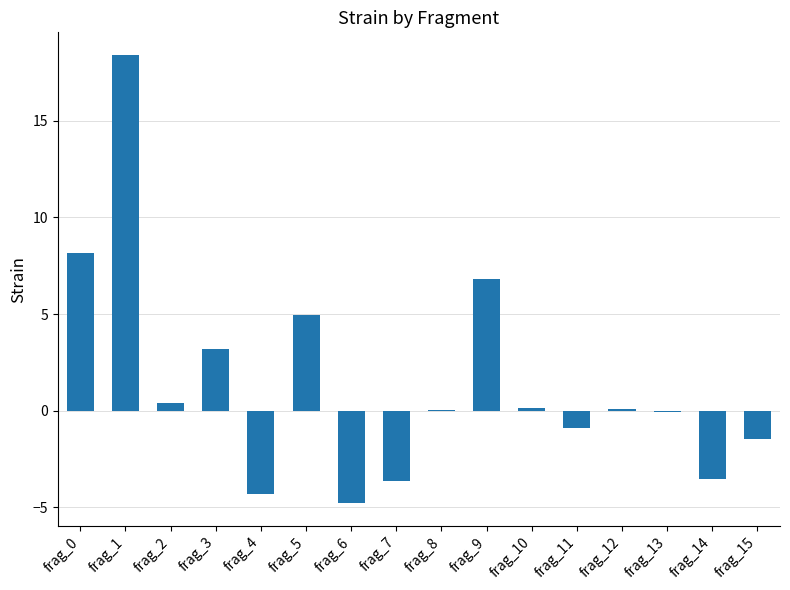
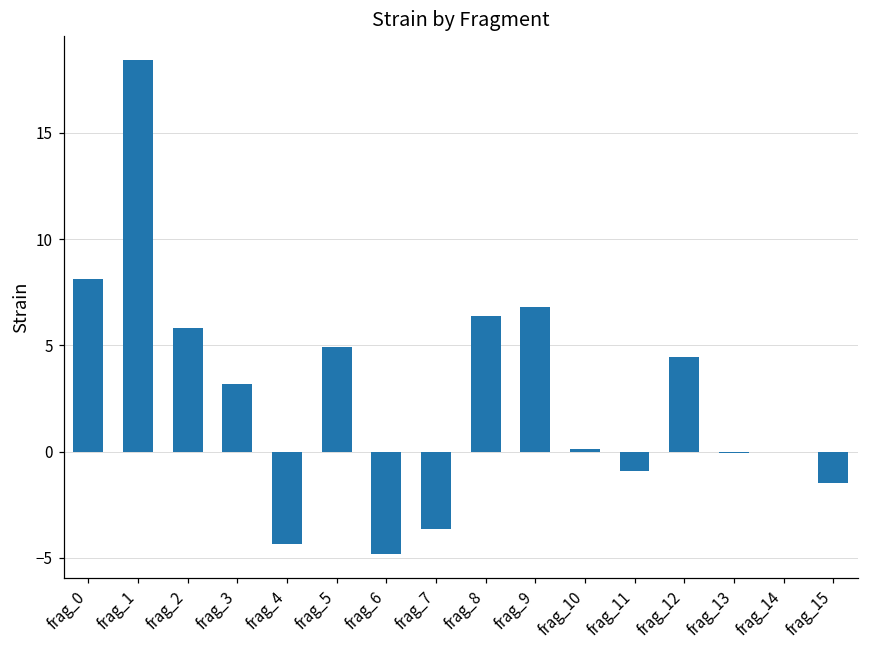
  {
    "frag_0": 8.2,
    "frag_1": 18.4,
-   "frag_2": 0.4,
+   "frag_2": 5.8,
    "frag_3": 3.2,
    "frag_4": -4.3,
    "frag_5": 4.9,
    "frag_6": -4.8,
    "frag_7": -3.6,
-   "frag_8": 0.0,
+   "frag_8": 6.4,
    "frag_9": 6.8,
    "frag_10": 0.2,
    "frag_11": -0.9,
-   "frag_12": 0.1,
-   "frag_14": -3.5,
+   "frag_12": 4.5,
+   "frag_14": 0.0,
    "frag_15": -1.5
  }
